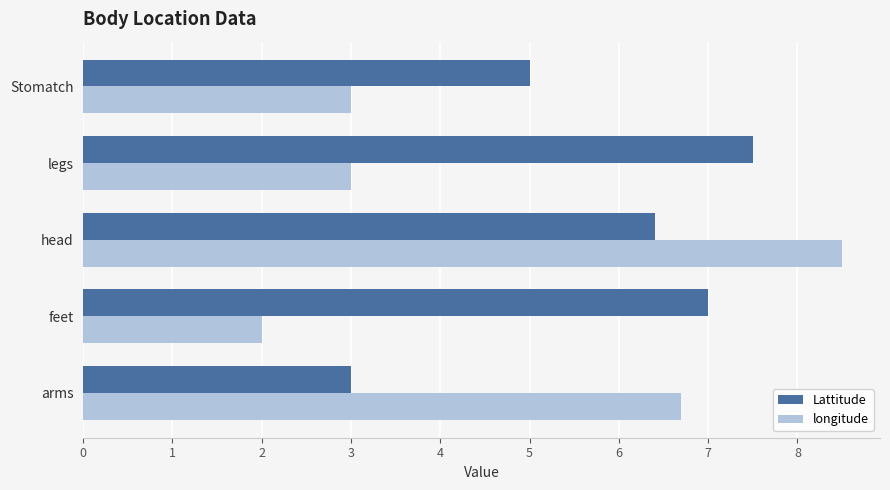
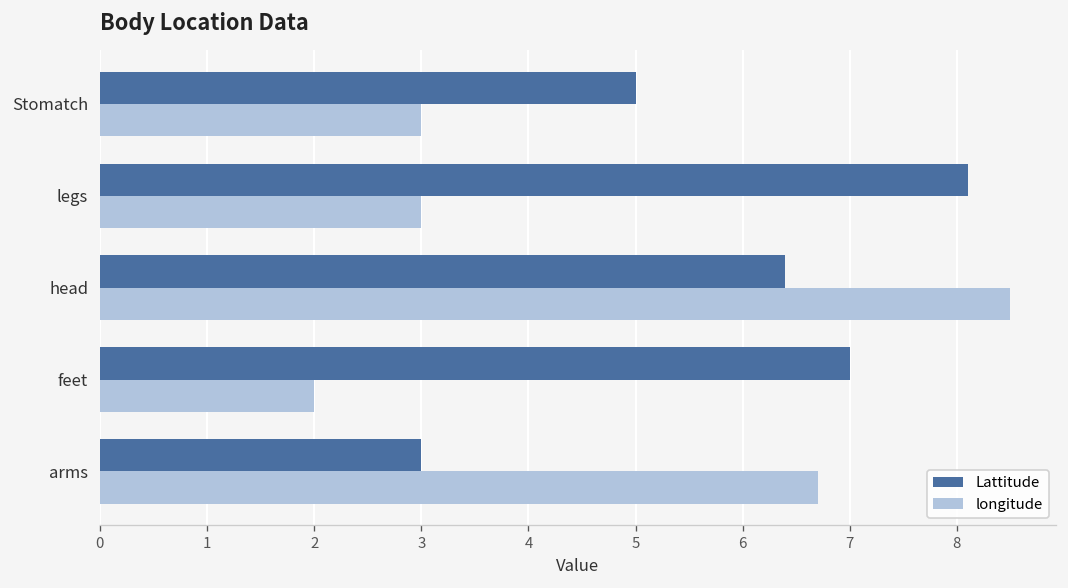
  {
    "Lattitude": {
      "Stomatch": 5.0,
-     "legs": 7.5,
+     "legs": 8.1,
      "head": 6.4,
      "feet": 7.0,
      "arms": 3.0
    },
    "longitude": {
      "Stomatch": 3.0,
      "legs": 3.0,
      "head": 8.5,
      "feet": 2.0,
      "arms": 6.7
    }
  }
